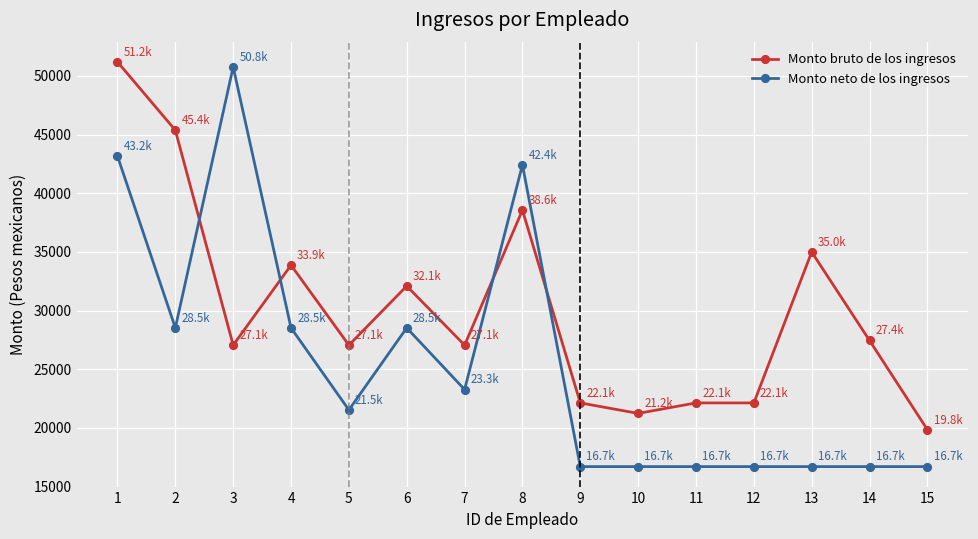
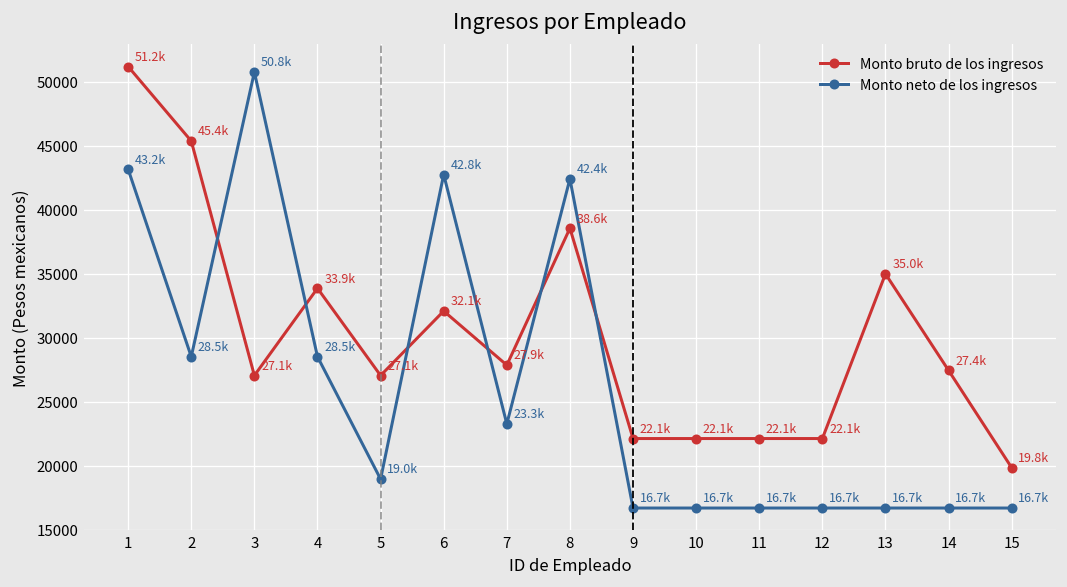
  {
    "Monto bruto de los ingresos": {
      "1": "51.2k",
      "2": "45.4k",
      "3": "27.1k",
      "4": "33.9k",
      "5": "27.1k",
      "6": "32.1k",
-     "7": "27.1k",
+     "7": "27.9k",
      "8": "38.6k",
      "9": "22.1k",
-     "10": "21.2k",
+     "10": "22.1k",
      "11": "22.1k",
      "12": "22.1k",
      "13": "35.0k",
      "14": "27.4k",
      "15": "19.8k"
    },
    "Monto neto de los ingresos": {
      "1": "43.2k",
      "2": "28.5k",
      "3": "50.8k",
      "4": "28.5k",
-     "5": "21.5k",
-     "6": "28.5k",
+     "5": "19.0k",
+     "6": "42.8k",
      "7": "23.3k",
      "8": "42.4k",
      "9": "16.7k",
      "10": "16.7k",
      "11": "16.7k",
      "12": "16.7k",
      "13": "16.7k",
      "14": "16.7k",
      "15": "16.7k"
    }
  }
